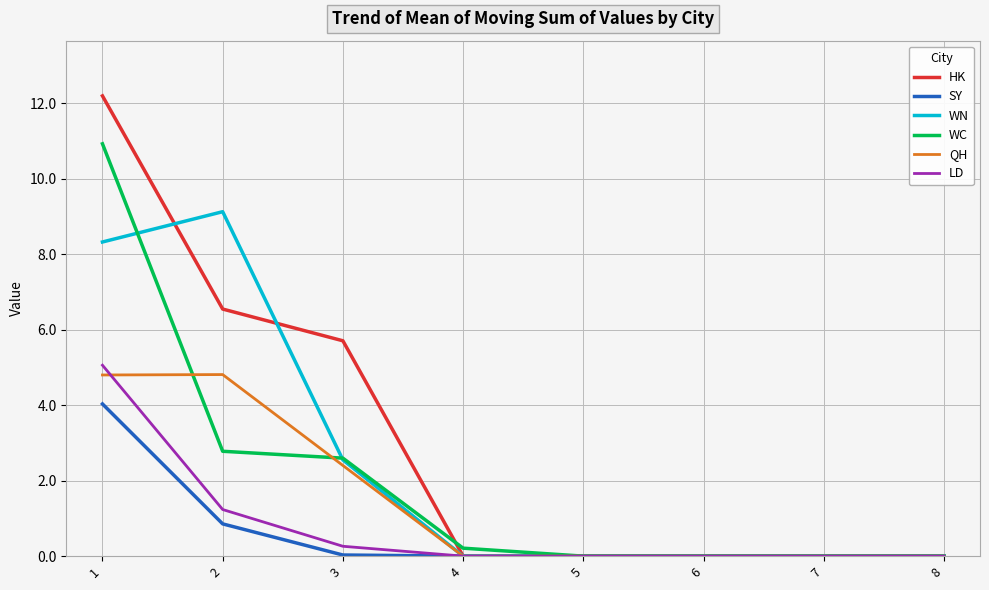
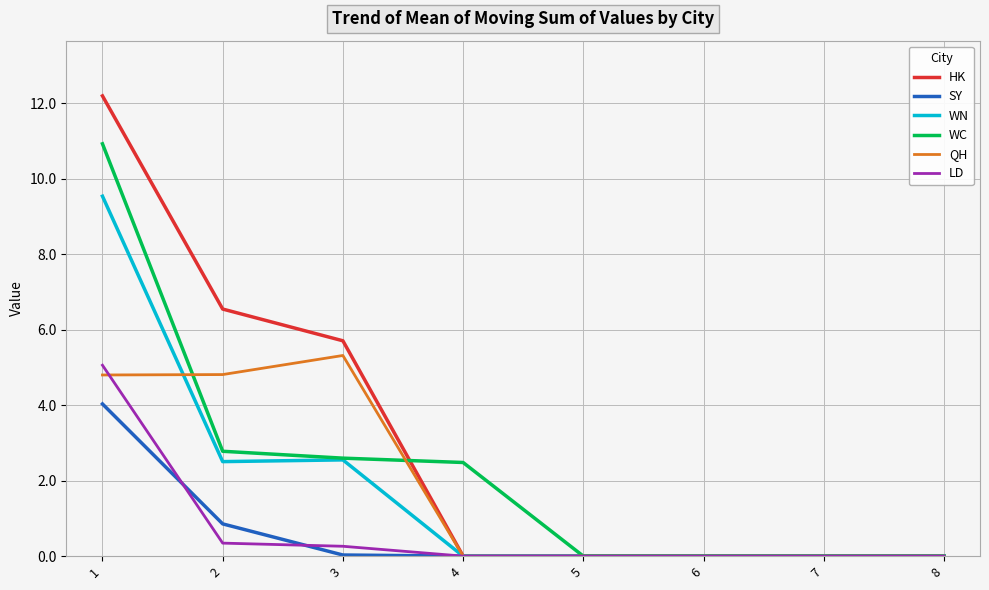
  {
    "HK": {
      "1": 12.2,
      "2": 6.5,
      "3": 5.7
    },
    "SY": {
      "1": 4.0,
      "2": 0.9,
      "3": 0.0
    },
    "WN": {
-     "1": 8.3,
-     "2": 9.1
+     "1": 9.5,
+     "2": 2.5
    },
    "WC": {
      "1": 10.9,
      "2": 2.8,
-     "4": 0.2
+     "4": 2.5
    },
    "QH": {
      "1": 4.8,
      "2": 4.8,
-     "3": 2.4
+     "3": 5.3
    },
    "LD": {
      "1": 5.1,
-     "2": 1.2,
+     "2": 0.3,
      "3": 0.3
    }
  }
